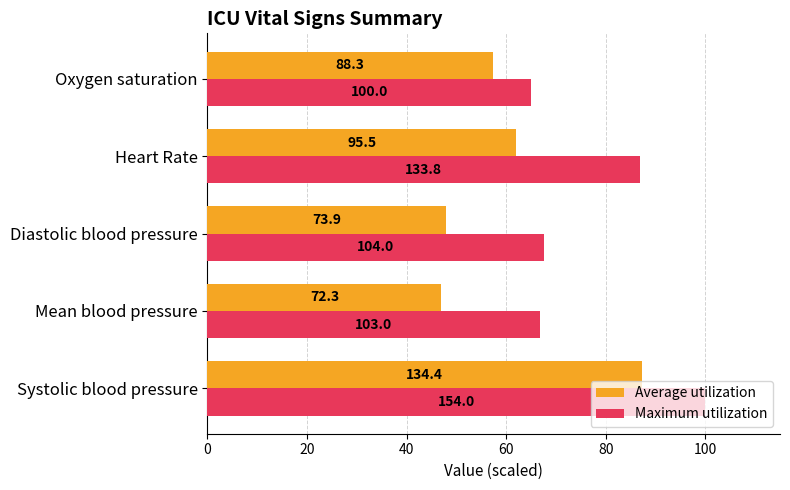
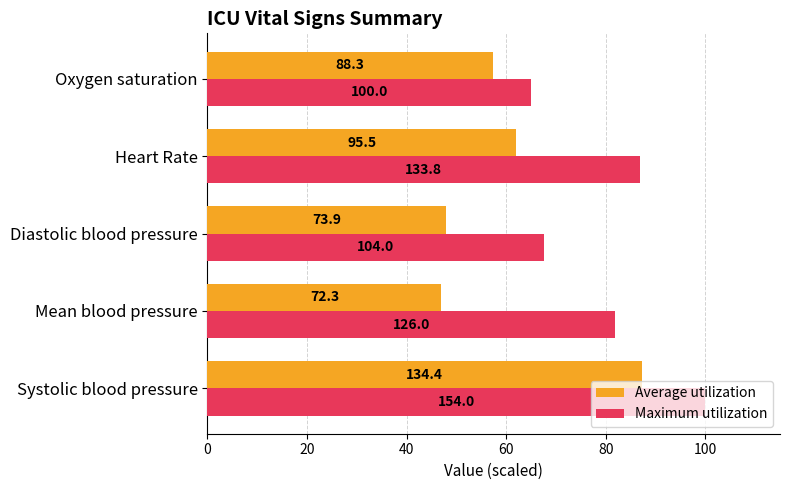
  {
    "Maximum utilization": {
-     "Mean blood pressure": 103.0
+     "Mean blood pressure": 126.0
    }
  }
